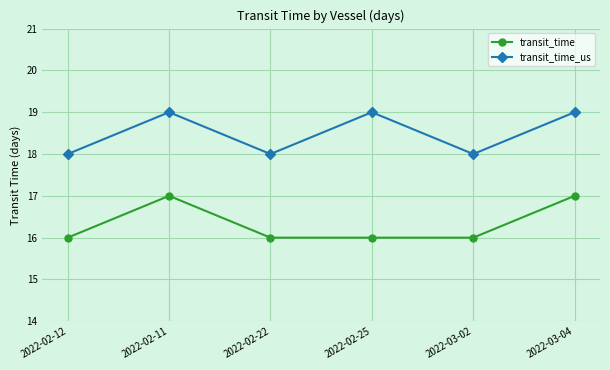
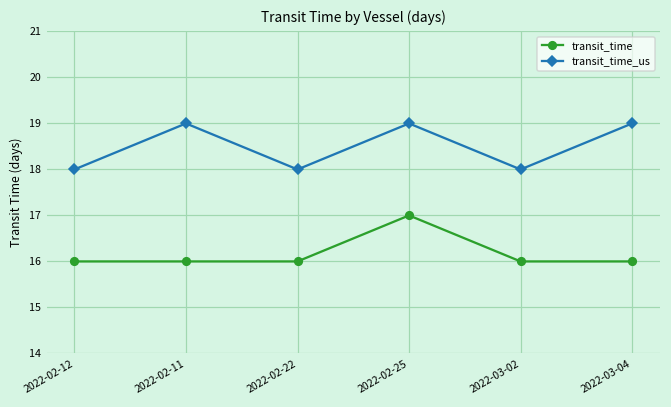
  {
    "transit_time": {
      "2022-02-12": 16,
-     "2022-02-11": 17,
+     "2022-02-11": 16,
      "2022-02-22": 16,
-     "2022-02-25": 16,
+     "2022-02-25": 17,
      "2022-03-02": 16,
-     "2022-03-04": 17
+     "2022-03-04": 16
    },
    "transit_time_us": {
      "2022-02-12": 18,
      "2022-02-11": 19,
      "2022-02-22": 18,
      "2022-02-25": 19,
      "2022-03-02": 18,
      "2022-03-04": 19
    }
  }
